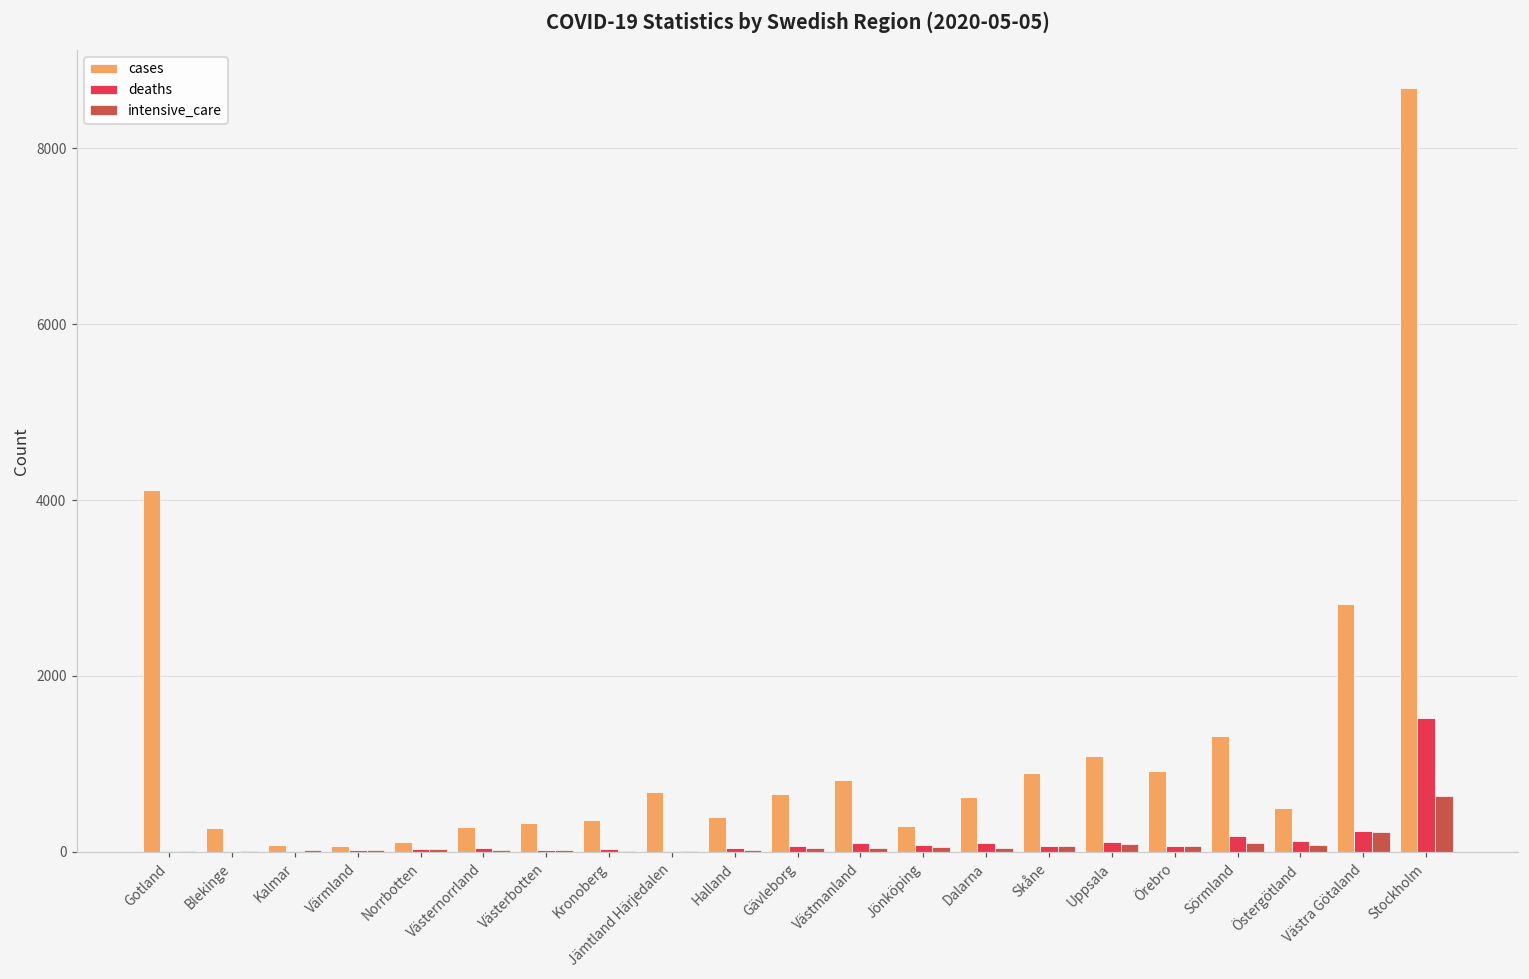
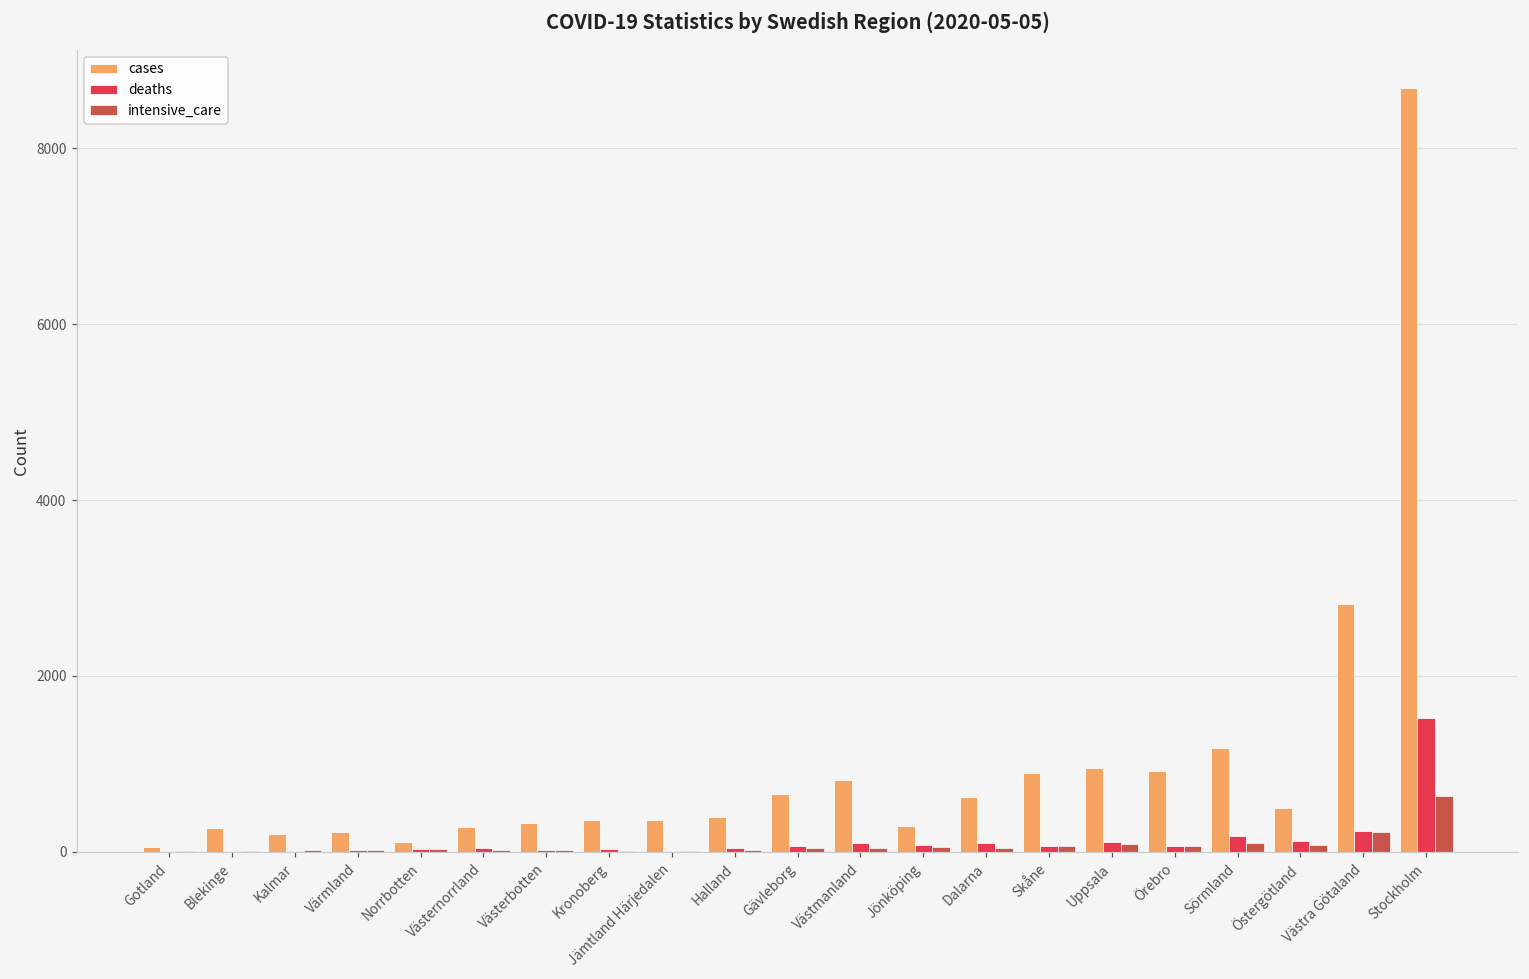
  {
    "cases": {
-     "Gotland": 4100,
+     "Gotland": 100,
      "Blekinge": 300,
-     "Kalmar": 100,
-     "Värmland": 100,
+     "Kalmar": 200,
+     "Värmland": 200,
      "Norrbotten": 100,
      "Västernorrland": 300,
      "Västerbotten": 300,
      "Kronoberg": 400,
-     "Jämtland Härjedalen": 700,
+     "Jämtland Härjedalen": 400,
      "Halland": 400,
      "Gävleborg": 700,
      "Västmanland": 800,
      "Jönköping": 300,
      "Dalarna": 600,
      "Skåne": 900,
-     "Uppsala": 1100,
+     "Uppsala": 1000,
      "Örebro": 900,
-     "Sörmland": 1300,
+     "Sörmland": 1200,
      "Östergötland": 500,
      "Västra Götaland": 2800,
      "Stockholm": 8700
    }
  }
